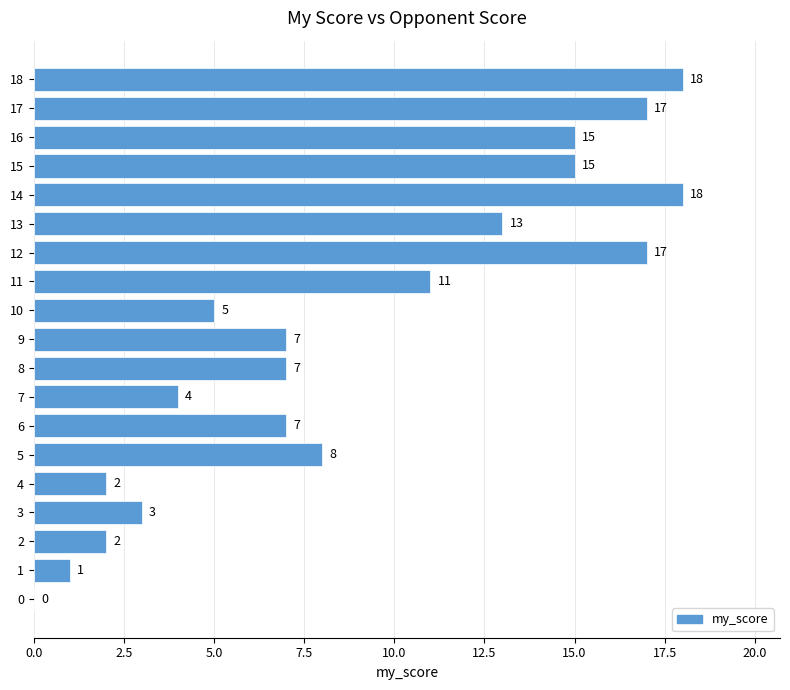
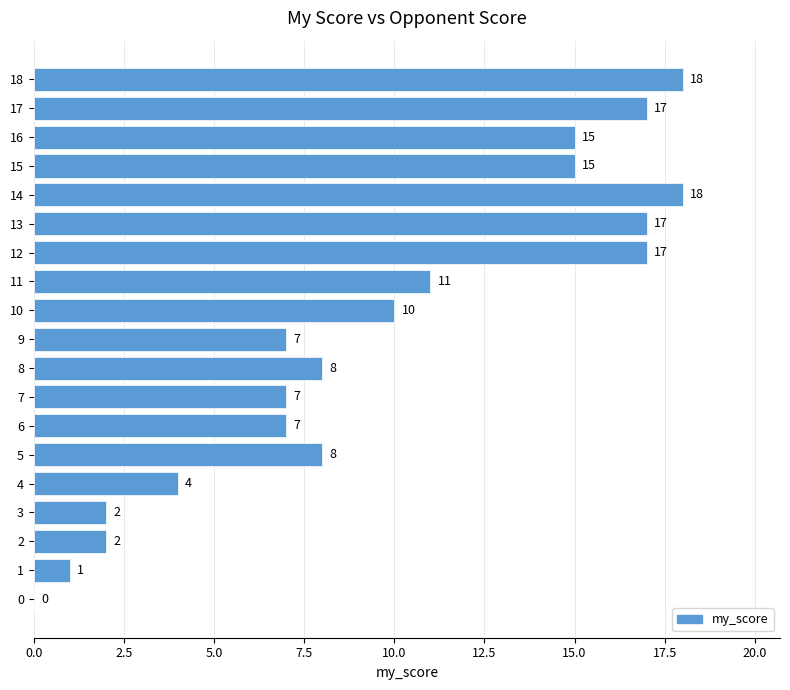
  {
    "18": 18,
    "17": 17,
    "16": 15,
    "15": 15,
    "14": 18,
-   "13": 13,
+   "13": 17,
    "12": 17,
    "11": 11,
-   "10": 5,
+   "10": 10,
    "9": 7,
-   "8": 7,
-   "7": 4,
+   "8": 8,
+   "7": 7,
    "6": 7,
    "5": 8,
-   "4": 2,
-   "3": 3,
+   "4": 4,
+   "3": 2,
    "2": 2,
    "1": 1,
    "0": 0
  }
